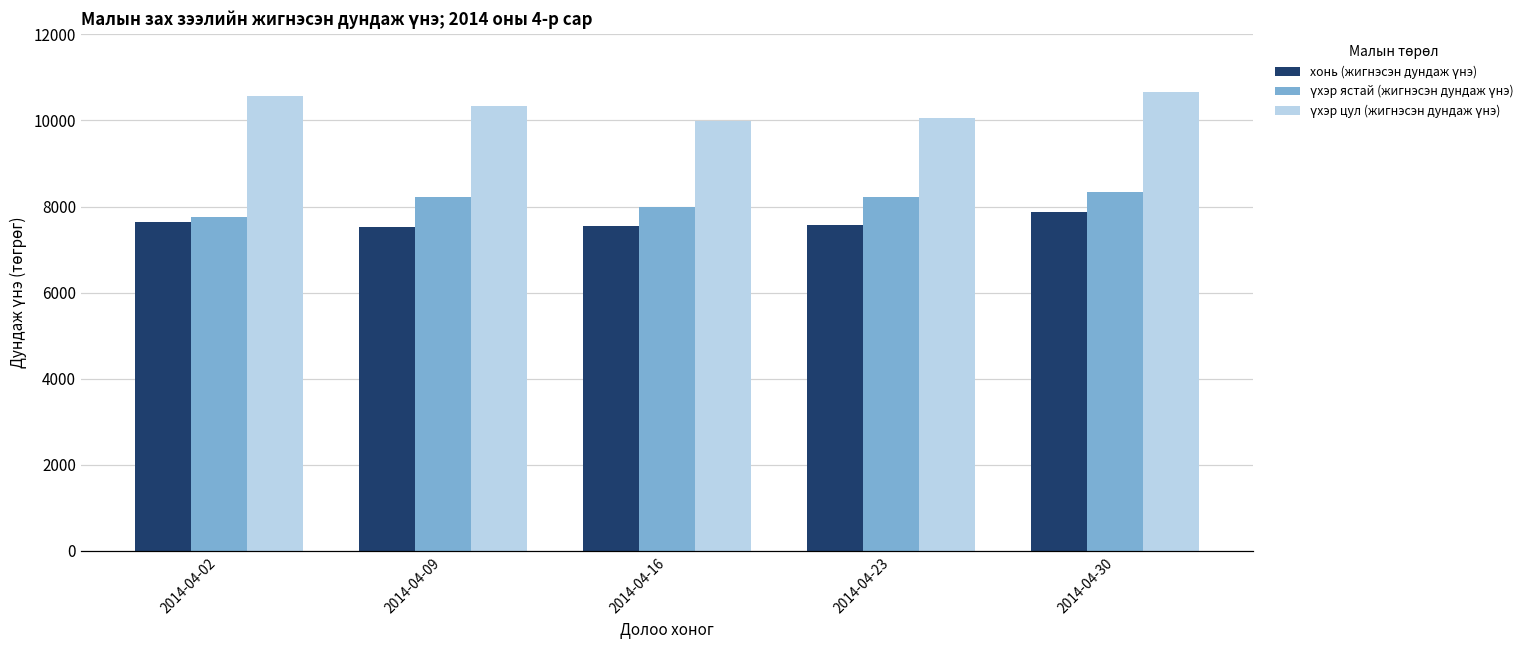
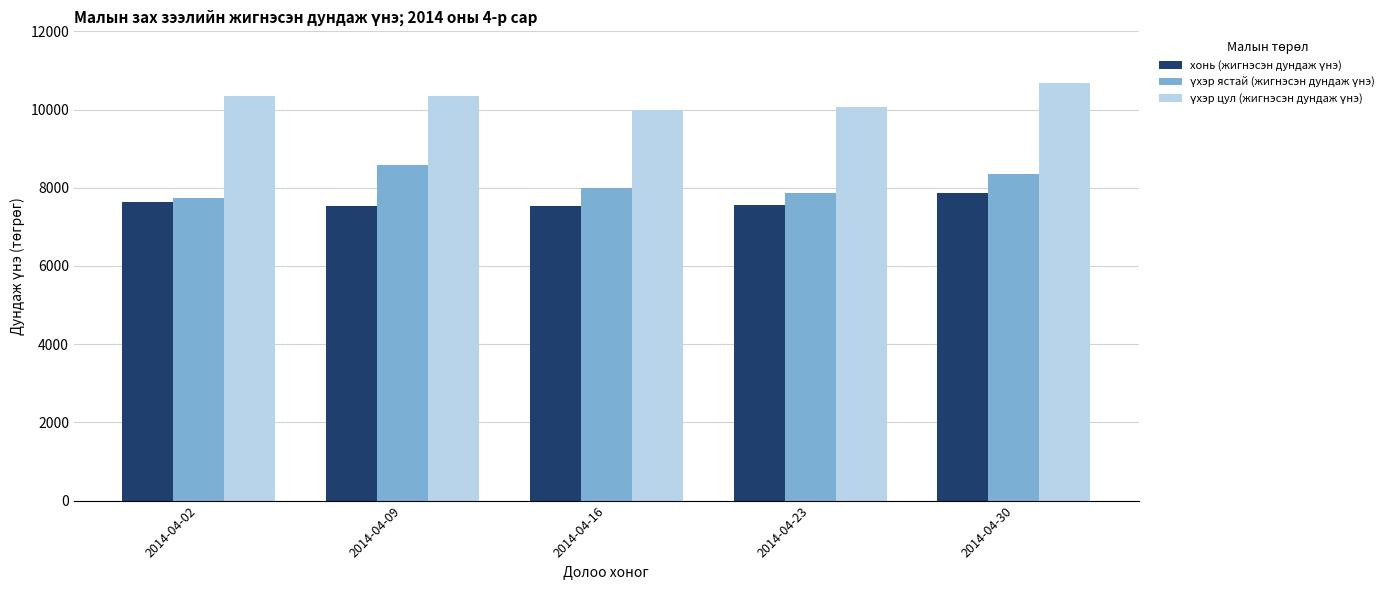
  {
    "хонь (жигнэсэн дундаж үнэ)": {
      "2014-04-02": 7600,
      "2014-04-09": 7500,
      "2014-04-16": 7500,
      "2014-04-23": 7600,
      "2014-04-30": 7900
    },
    "үхэр ястай (жигнэсэн дундаж үнэ)": {
      "2014-04-02": 7700,
-     "2014-04-09": 8200,
+     "2014-04-09": 8600,
      "2014-04-16": 8000,
-     "2014-04-23": 8200,
+     "2014-04-23": 7900,
      "2014-04-30": 8300
    },
    "үхэр цул (жигнэсэн дундаж үнэ)": {
-     "2014-04-02": 10600,
+     "2014-04-02": 10300,
      "2014-04-09": 10300,
      "2014-04-16": 10000,
      "2014-04-23": 10100,
      "2014-04-30": 10700
    }
  }
